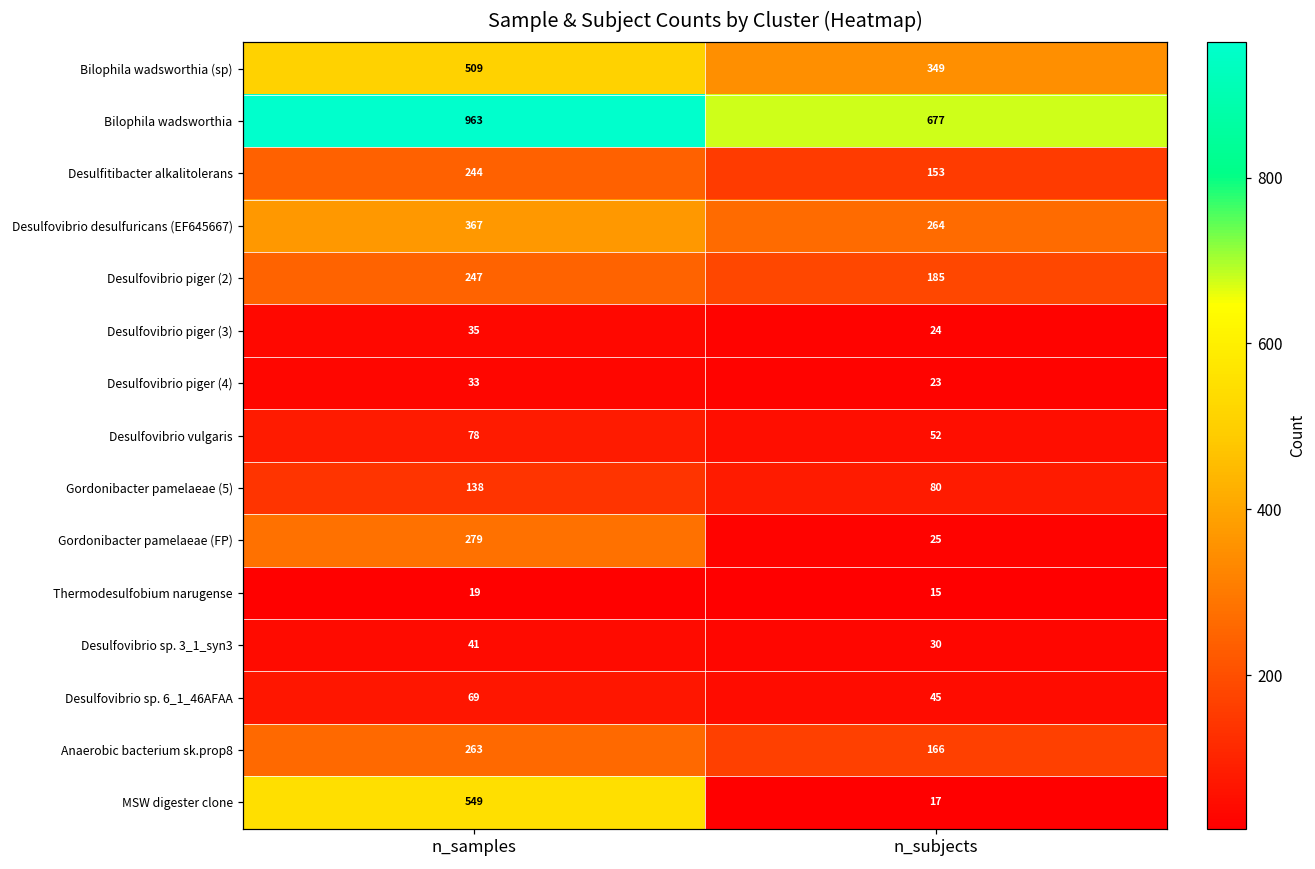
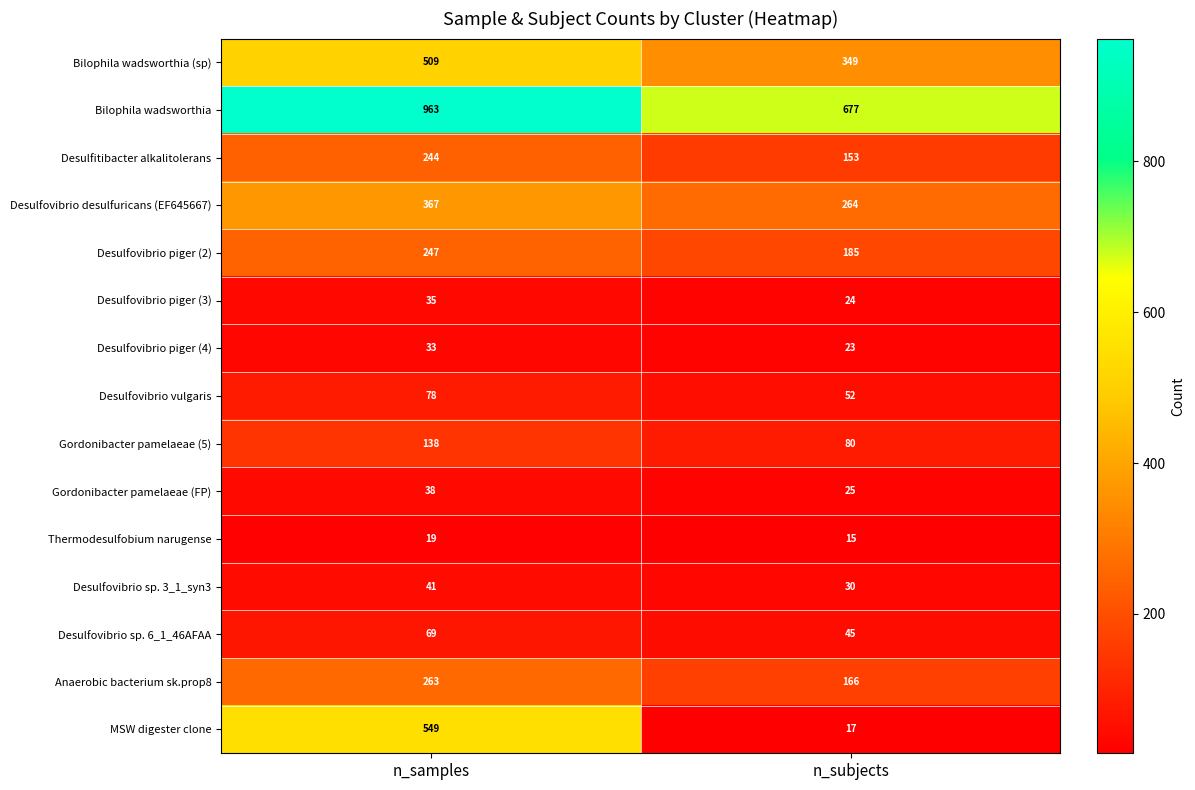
  {
    "Bilophila wadsworthia (sp)": {
      "n_samples": 509,
      "n_subjects": 349
    },
    "Bilophila wadsworthia": {
      "n_samples": 963,
      "n_subjects": 677
    },
    "Desulfitibacter alkalitolerans": {
      "n_samples": 244,
      "n_subjects": 153
    },
    "Desulfovibrio desulfuricans (EF645667)": {
      "n_samples": 367,
      "n_subjects": 264
    },
    "Desulfovibrio piger (2)": {
      "n_samples": 247,
      "n_subjects": 185
    },
    "Desulfovibrio piger (3)": {
      "n_samples": 35,
      "n_subjects": 24
    },
    "Desulfovibrio piger (4)": {
      "n_samples": 33,
      "n_subjects": 23
    },
    "Desulfovibrio vulgaris": {
      "n_samples": 78,
      "n_subjects": 52
    },
    "Gordonibacter pamelaeae (5)": {
      "n_samples": 138,
      "n_subjects": 80
    },
    "Gordonibacter pamelaeae (FP)": {
-     "n_samples": 279,
+     "n_samples": 38,
      "n_subjects": 25
    },
    "Thermodesulfobium narugense": {
      "n_samples": 19,
      "n_subjects": 15
    },
    "Desulfovibrio sp. 3_1_syn3": {
      "n_samples": 41,
      "n_subjects": 30
    },
    "Desulfovibrio sp. 6_1_46AFAA": {
      "n_samples": 69,
      "n_subjects": 45
    },
    "Anaerobic bacterium sk.prop8": {
      "n_samples": 263,
      "n_subjects": 166
    },
    "MSW digester clone": {
      "n_samples": 549,
      "n_subjects": 17
    }
  }
